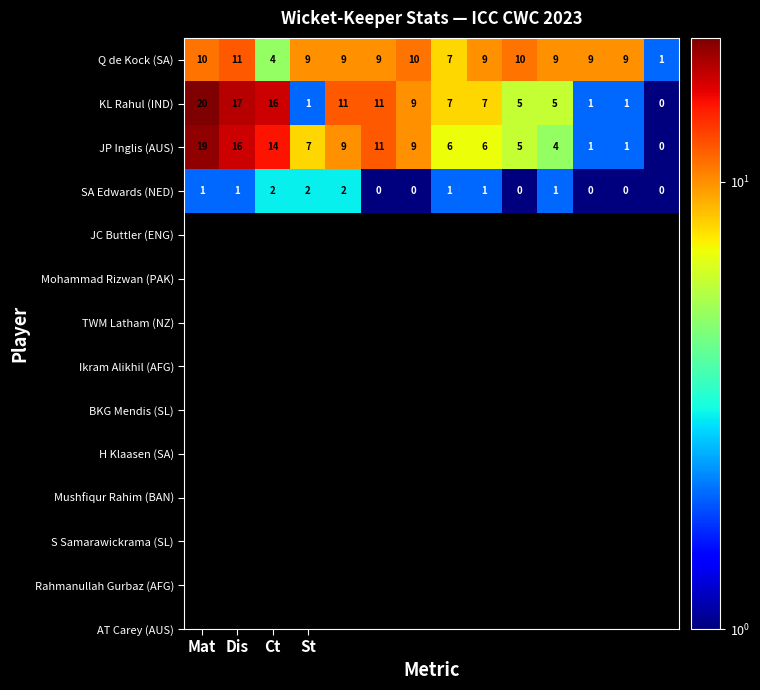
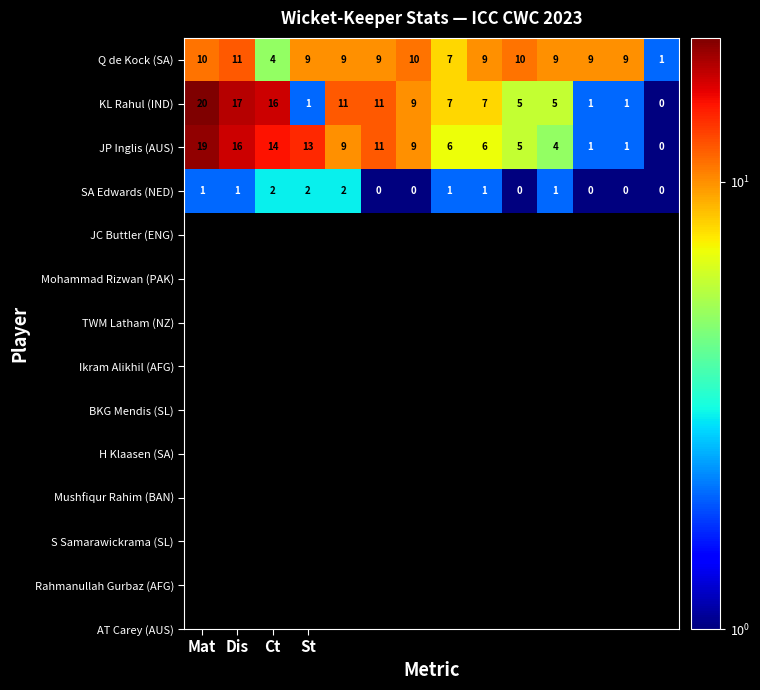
  {
    "Q de Kock (SA)": {
      "Mat": 10,
      "Dis": 11,
      "Ct": 4,
      "St": 9
    },
    "KL Rahul (IND)": {
      "Mat": 20,
      "Dis": 17,
      "Ct": 16,
      "St": 1
    },
    "JP Inglis (AUS)": {
      "Mat": 19,
      "Dis": 16,
      "Ct": 14,
-     "St": 7
+     "St": 13
    },
    "SA Edwards (NED)": {
      "Mat": 1,
      "Dis": 1,
      "Ct": 2,
      "St": 2
    }
  }
